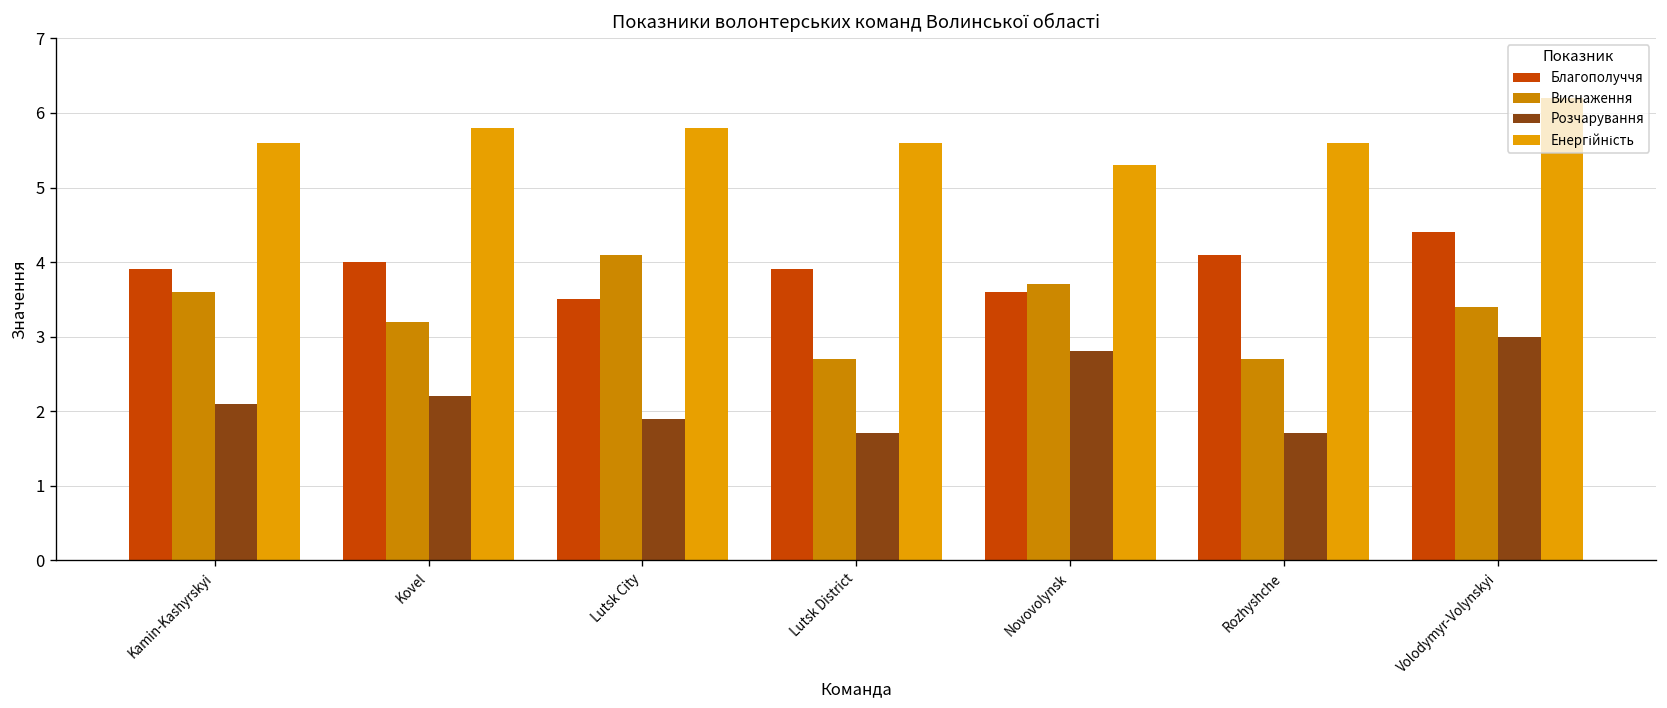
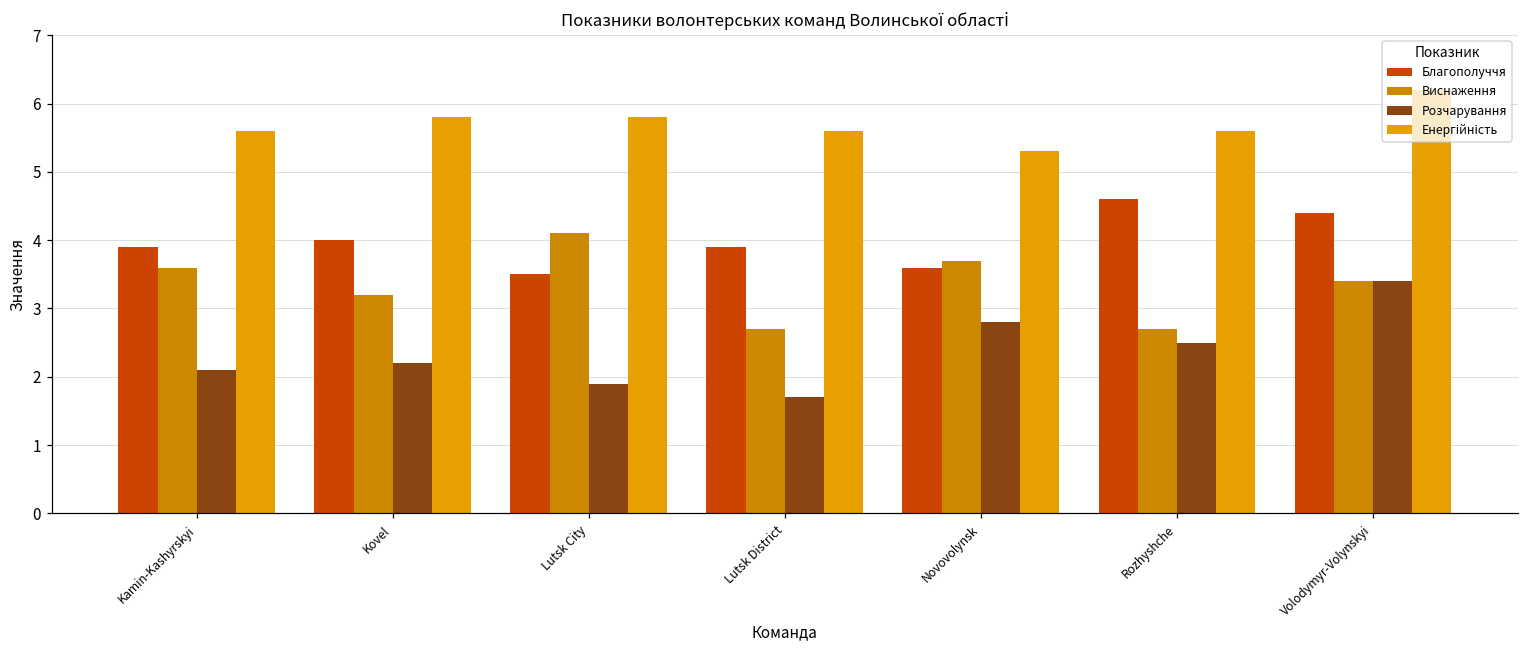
  {
    "Благополуччя": {
      "Kamin-Kashyrskyi": 3.9,
      "Kovel": 4.0,
      "Lutsk City": 3.5,
      "Lutsk District": 3.9,
      "Novovolynsk": 3.6,
-     "Rozhyshche": 4.1,
+     "Rozhyshche": 4.6,
      "Volodymyr-Volynskyi": 4.4
    },
    "Розчарування": {
      "Kamin-Kashyrskyi": 2.1,
      "Kovel": 2.2,
      "Lutsk City": 1.9,
      "Lutsk District": 1.7,
      "Novovolynsk": 2.8,
-     "Rozhyshche": 1.7,
-     "Volodymyr-Volynskyi": 3.0
+     "Rozhyshche": 2.5,
+     "Volodymyr-Volynskyi": 3.4
    }
  }
